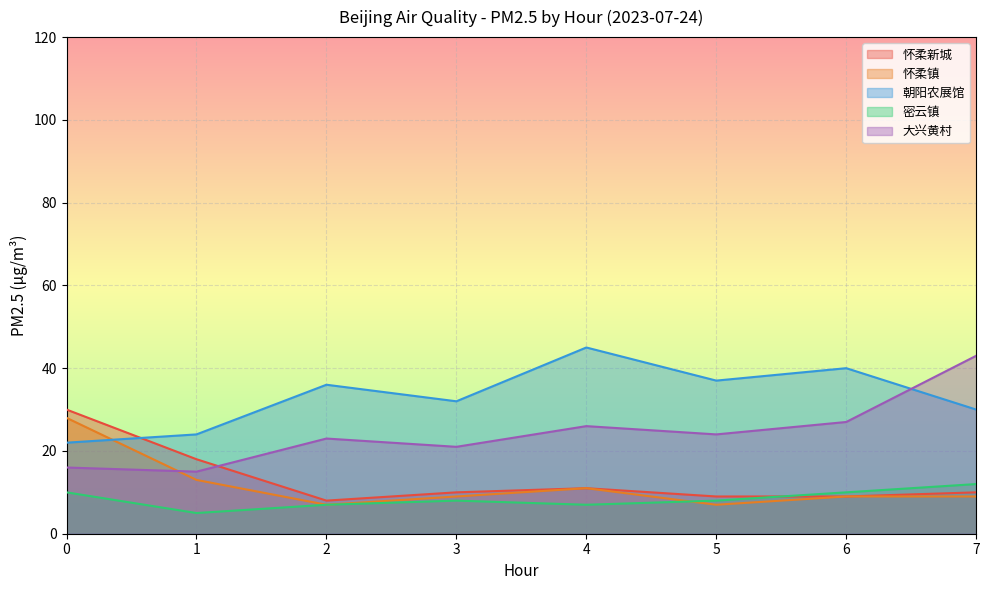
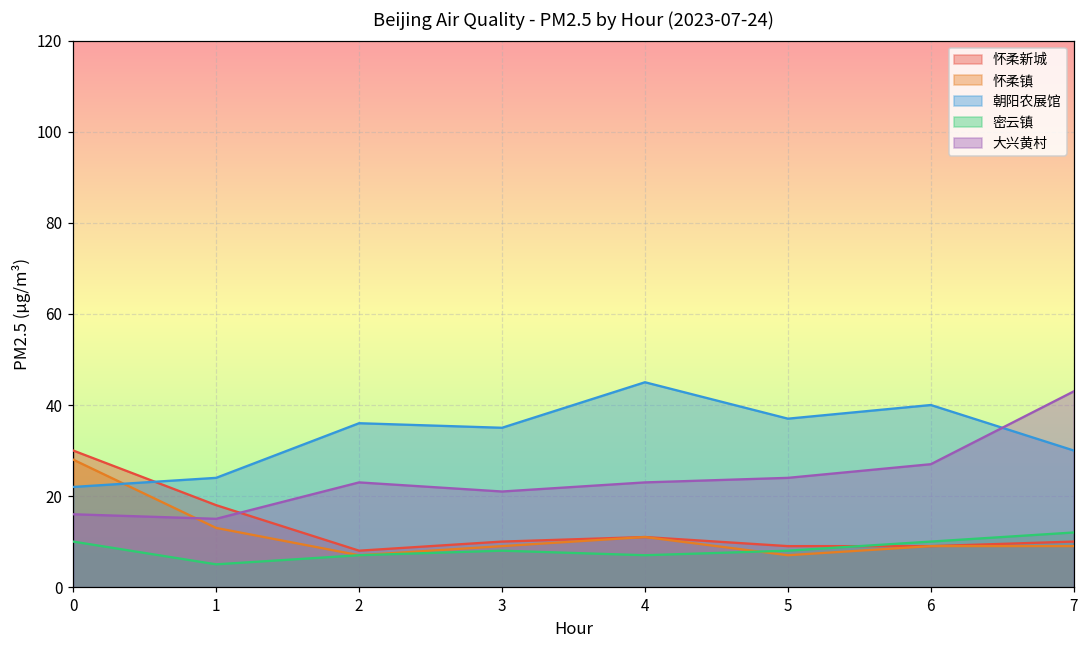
  {
    "朝阳农展馆": {
      "0": 22,
      "1": 24,
      "2": 36,
-     "3": 32,
+     "3": 35,
      "4": 45,
      "5": 37,
      "6": 40,
      "7": 30
    },
    "密云镇": {
      "0": 10,
      "1": 5,
      "3": 8,
      "4": 7,
      "5": 8,
      "6": 10,
      "7": 12
    },
    "大兴黄村": {
      "0": 16,
      "1": 15,
      "2": 23,
      "3": 21,
-     "4": 26,
+     "4": 23,
      "5": 24,
      "6": 27,
      "7": 43
    }
  }
